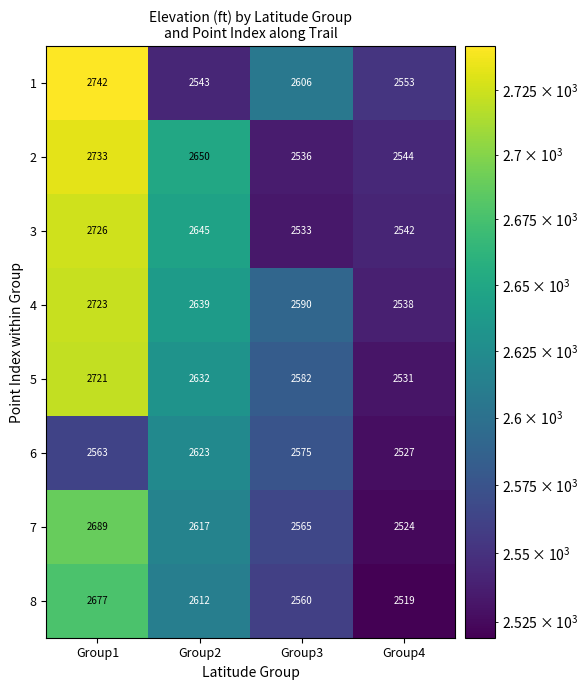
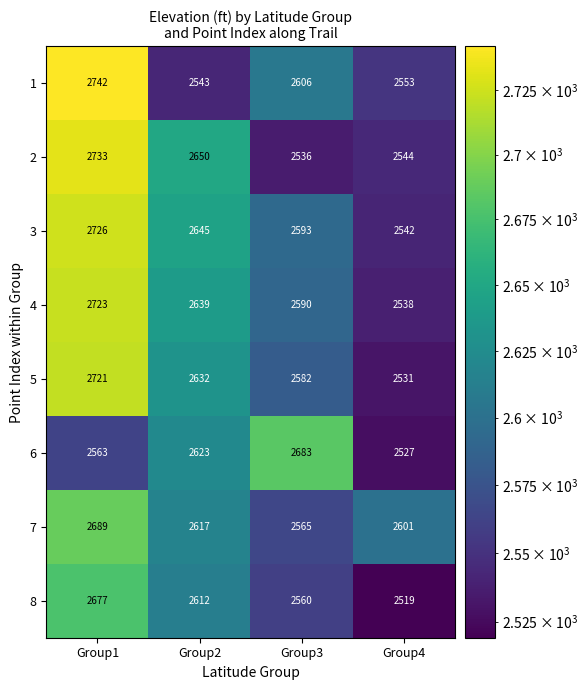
  {
    "1": {
      "Group1": 2742,
      "Group2": 2543,
      "Group3": 2606,
      "Group4": 2553
    },
    "2": {
      "Group1": 2733,
      "Group2": 2650,
      "Group3": 2536,
      "Group4": 2544
    },
    "3": {
      "Group1": 2726,
      "Group2": 2645,
-     "Group3": 2533,
+     "Group3": 2593,
      "Group4": 2542
    },
    "4": {
      "Group1": 2723,
      "Group2": 2639,
      "Group3": 2590,
      "Group4": 2538
    },
    "5": {
      "Group1": 2721,
      "Group2": 2632,
      "Group3": 2582,
      "Group4": 2531
    },
    "6": {
      "Group1": 2563,
      "Group2": 2623,
-     "Group3": 2575,
+     "Group3": 2683,
      "Group4": 2527
    },
    "7": {
      "Group1": 2689,
      "Group2": 2617,
      "Group3": 2565,
-     "Group4": 2524
+     "Group4": 2601
    },
    "8": {
      "Group1": 2677,
      "Group2": 2612,
      "Group3": 2560,
      "Group4": 2519
    }
  }
